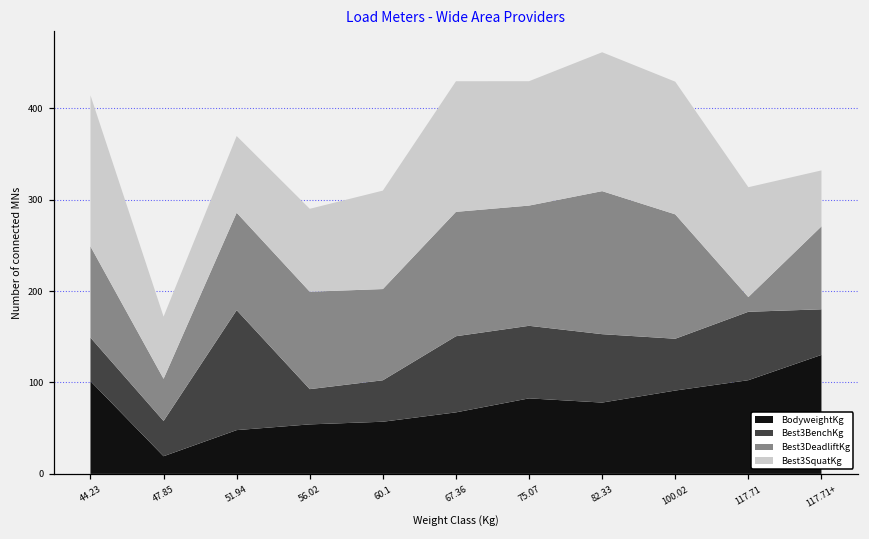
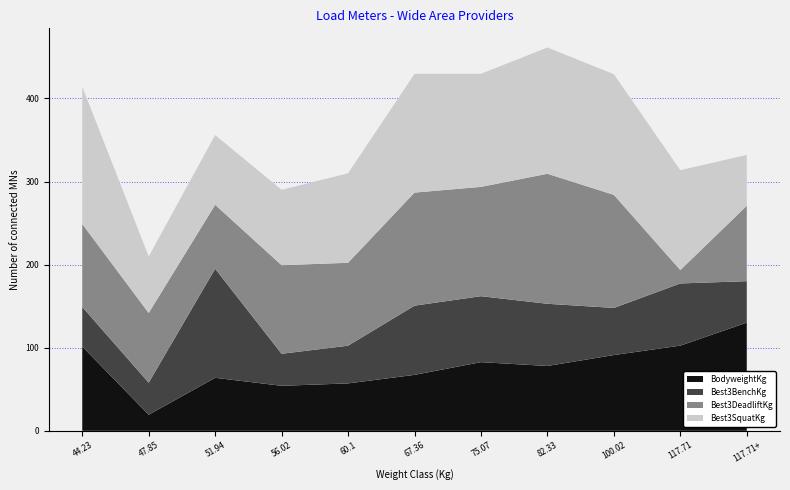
  {
    "BodyweightKg": {
-     "51.94": 50
+     "51.94": 60
    },
    "Best3DeadliftKg": {
-     "47.85": 50,
-     "51.94": 110
+     "47.85": 80,
+     "51.94": 80
    },
    "Best3SquatKg": {
      "44.23": 170,
      "47.85": 70,
      "51.94": 80,
      "56.02": 90,
      "60.1": 110,
      "67.36": 140,
      "75.07": 140,
      "82.33": 150,
      "100.02": 150,
      "117.71": 120,
      "117.71+": 60
    }
  }
